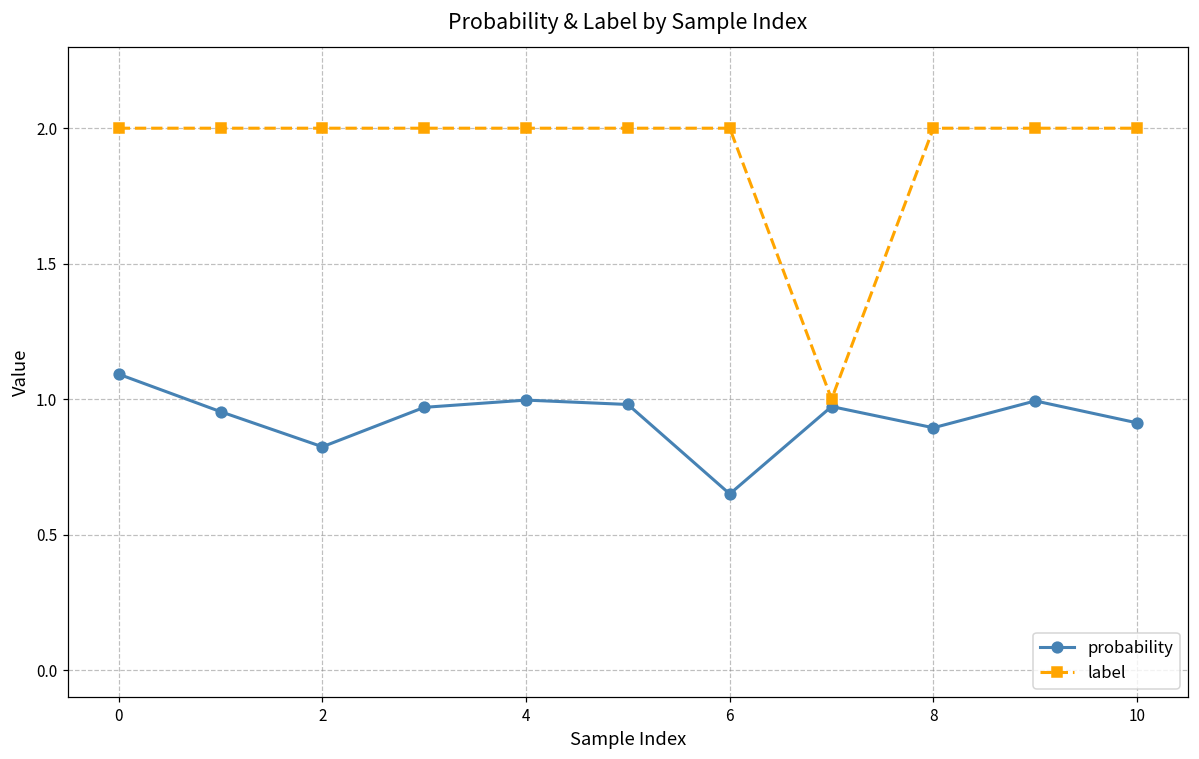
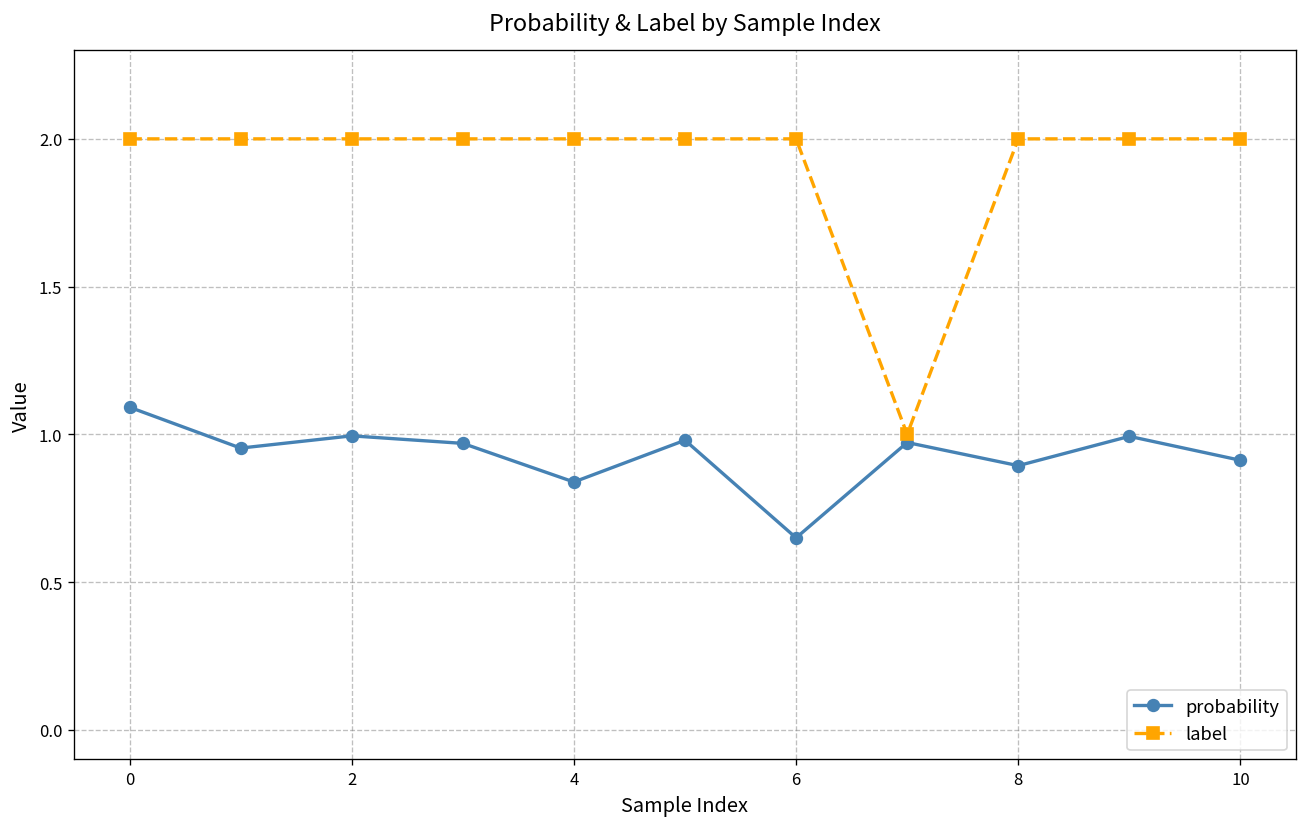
  {
    "probability": {
      "0": 1.09,
-     "2": 0.82,
-     "4": 1.00,
+     "2": 1.00,
+     "4": 0.84,
      "6": 0.65,
      "8": 0.89,
      "10": 0.91
    },
    "label": {
      "0": 2.00,
      "2": 2.00,
      "4": 2.00,
      "6": 2.00,
      "8": 2.00,
      "10": 2.00
    }
  }
